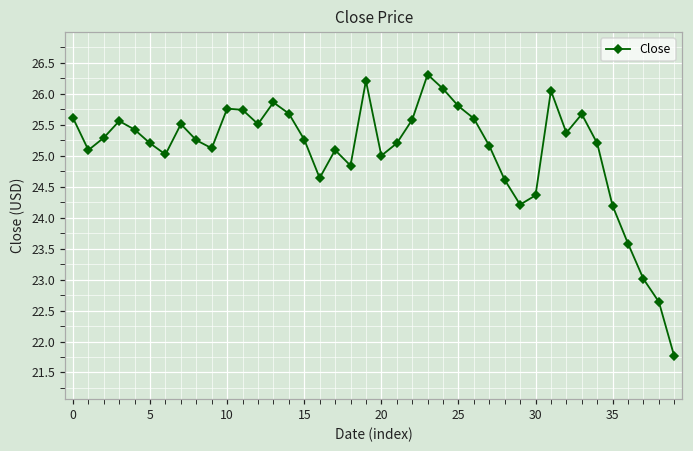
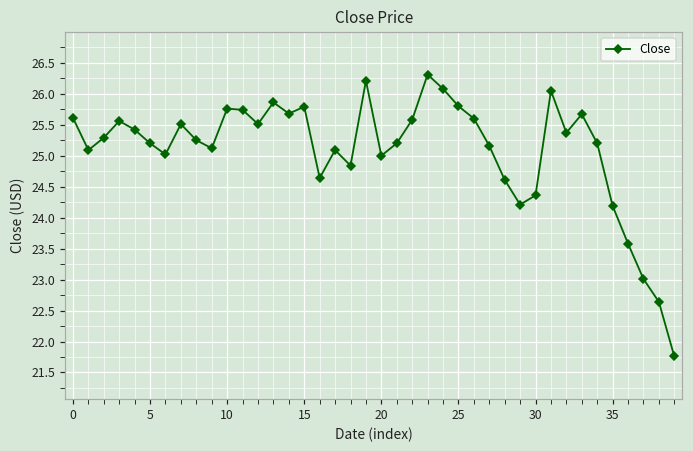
  {
    "0": 25.6,
    "5": 25.2,
    "10": 25.8,
-   "15": 25.3,
+   "15": 25.8,
    "20": 25.0,
    "25": 25.8,
    "30": 24.4,
    "35": 24.2
  }
